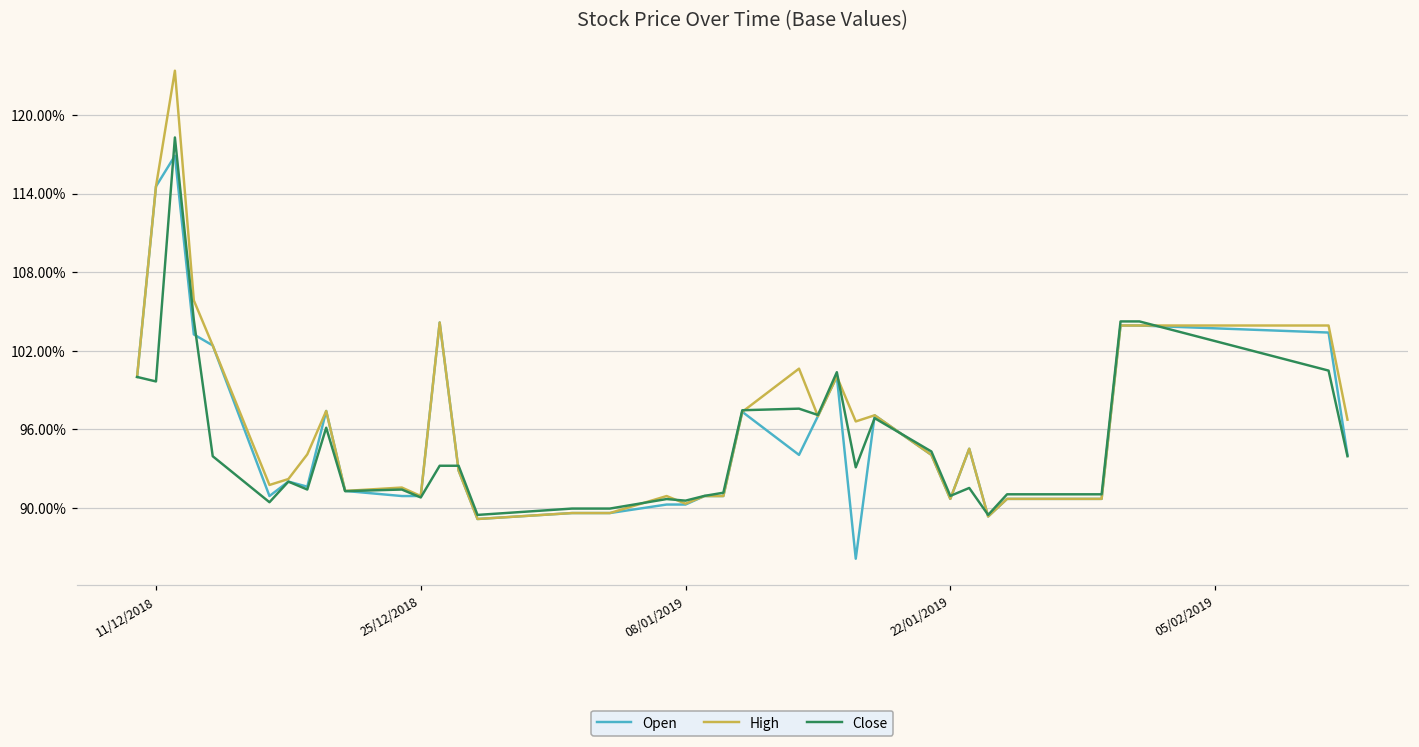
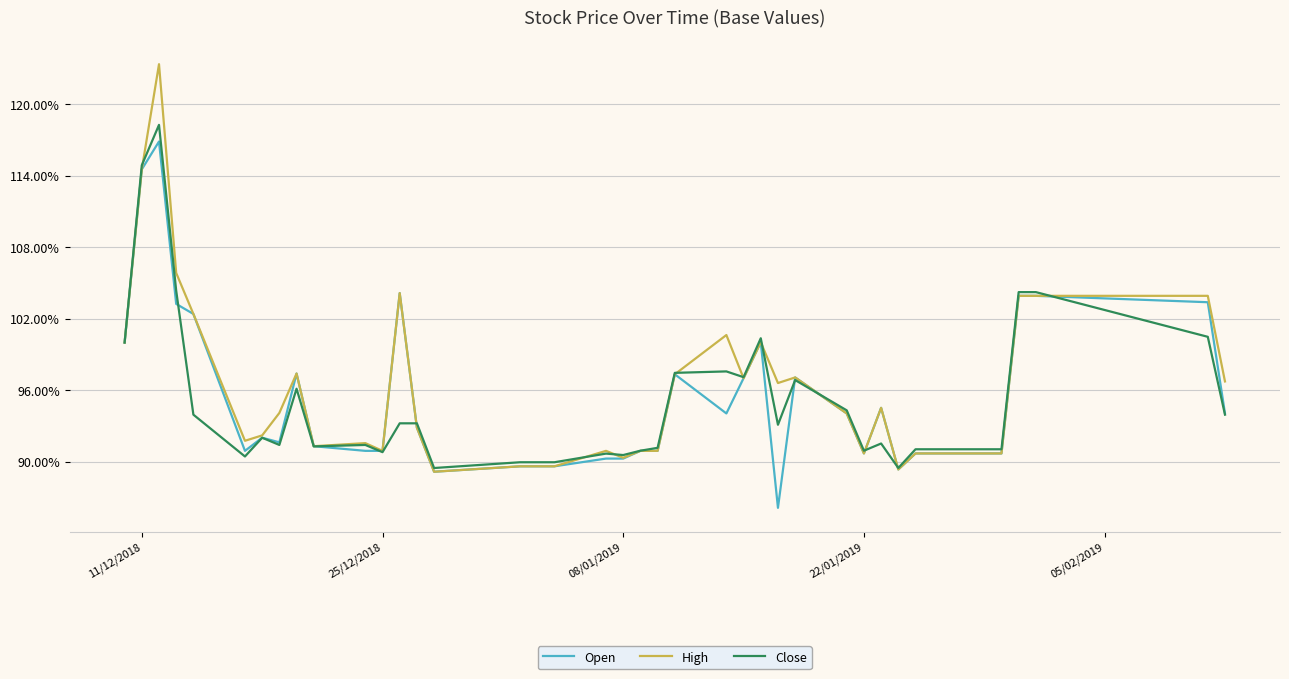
  {
    "Close": {
-     "11/12/2018": "99.7%",
+     "11/12/2018": "114.9%",
      "08/01/2019": "90.6%",
      "22/01/2019": "90.9%"
    }
  }
